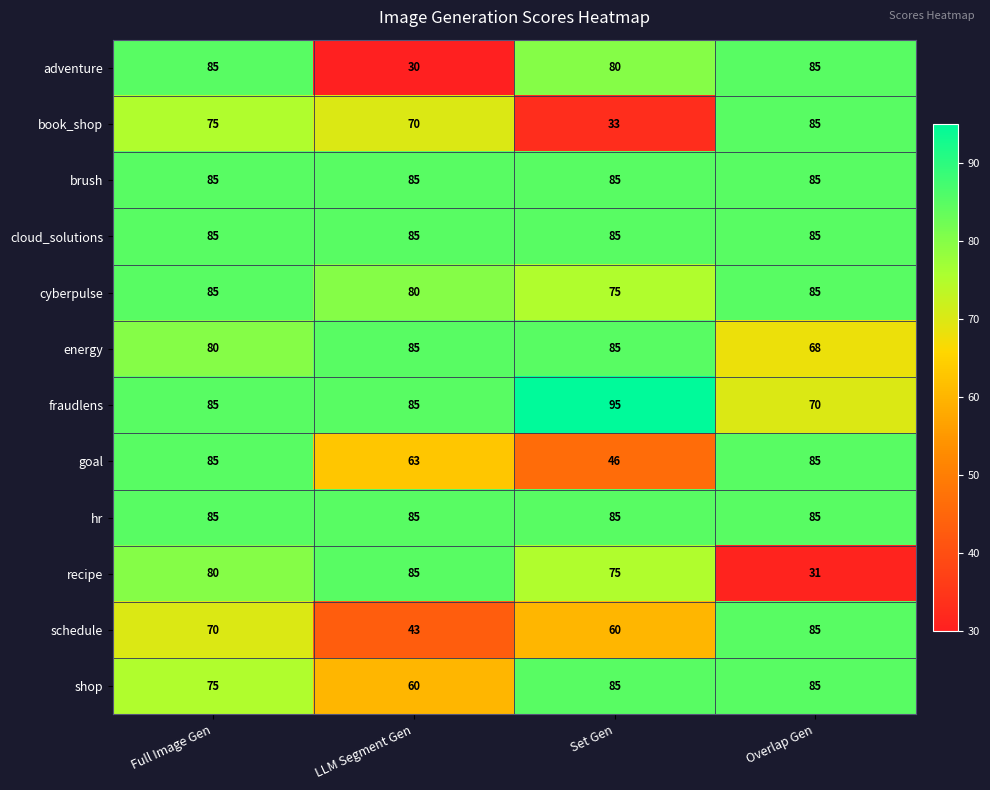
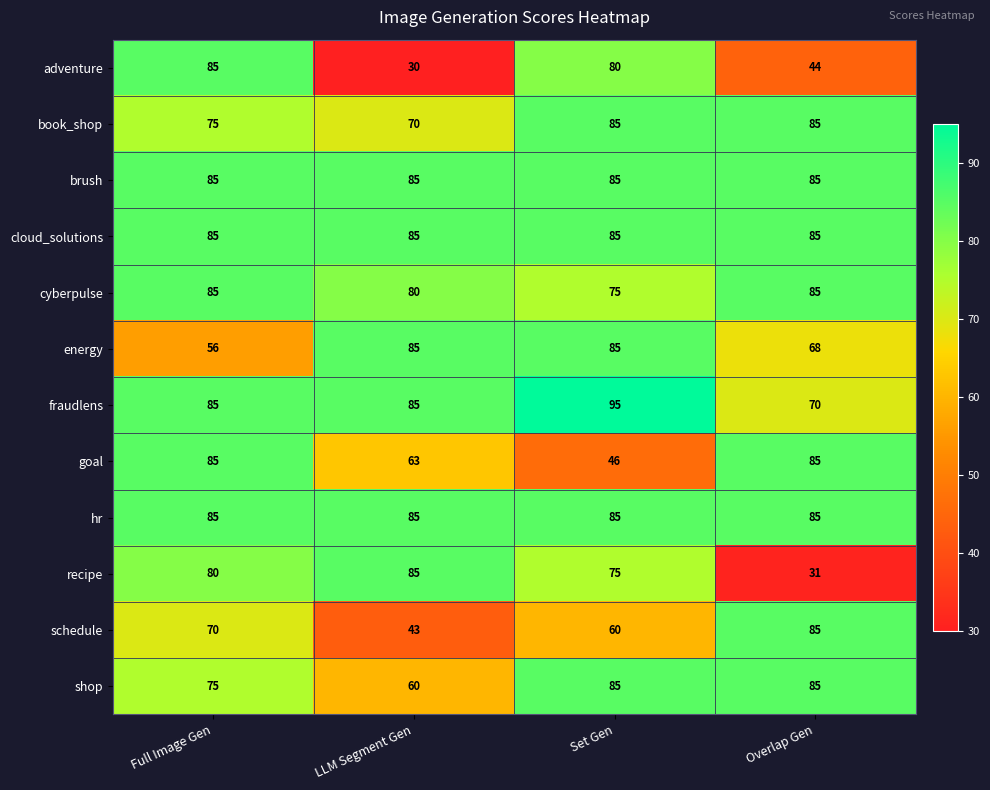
  {
    "adventure": {
      "Full Image Gen": 85,
      "LLM Segment Gen": 30,
      "Set Gen": 80,
-     "Overlap Gen": 85
+     "Overlap Gen": 44
    },
    "book_shop": {
      "Full Image Gen": 75,
      "LLM Segment Gen": 70,
-     "Set Gen": 33,
+     "Set Gen": 85,
      "Overlap Gen": 85
    },
    "brush": {
      "Full Image Gen": 85,
      "LLM Segment Gen": 85,
      "Set Gen": 85,
      "Overlap Gen": 85
    },
    "cloud_solutions": {
      "Full Image Gen": 85,
      "LLM Segment Gen": 85,
      "Set Gen": 85,
      "Overlap Gen": 85
    },
    "cyberpulse": {
      "Full Image Gen": 85,
      "LLM Segment Gen": 80,
      "Set Gen": 75,
      "Overlap Gen": 85
    },
    "energy": {
-     "Full Image Gen": 80,
+     "Full Image Gen": 56,
      "LLM Segment Gen": 85,
      "Set Gen": 85,
      "Overlap Gen": 68
    },
    "fraudlens": {
      "Full Image Gen": 85,
      "LLM Segment Gen": 85,
      "Set Gen": 95,
      "Overlap Gen": 70
    },
    "goal": {
      "Full Image Gen": 85,
      "LLM Segment Gen": 63,
      "Set Gen": 46,
      "Overlap Gen": 85
    },
    "hr": {
      "Full Image Gen": 85,
      "LLM Segment Gen": 85,
      "Set Gen": 85,
      "Overlap Gen": 85
    },
    "recipe": {
      "Full Image Gen": 80,
      "LLM Segment Gen": 85,
      "Set Gen": 75,
      "Overlap Gen": 31
    },
    "schedule": {
      "Full Image Gen": 70,
      "LLM Segment Gen": 43,
      "Set Gen": 60,
      "Overlap Gen": 85
    },
    "shop": {
      "Full Image Gen": 75,
      "LLM Segment Gen": 60,
      "Set Gen": 85,
      "Overlap Gen": 85
    }
  }
